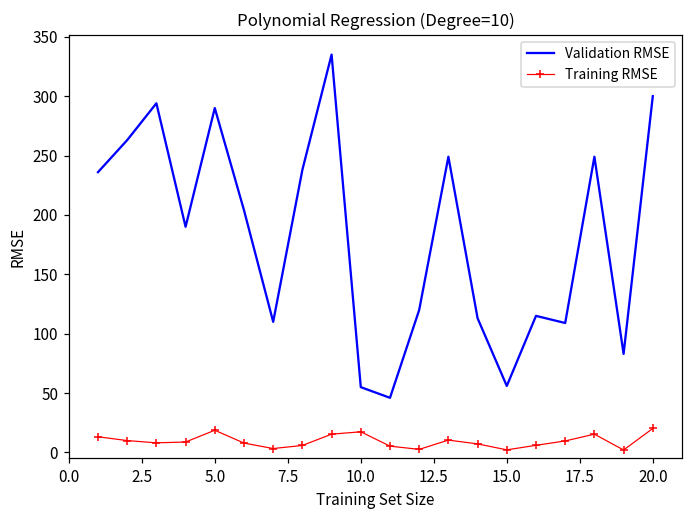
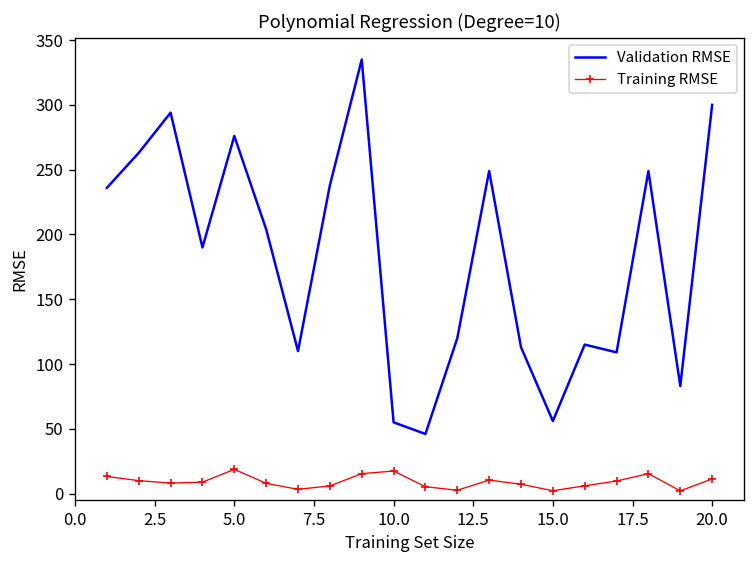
  {
    "Validation RMSE": {
-     "5.0": 290,
+     "5.0": 276,
      "10.0": 55,
      "15.0": 56,
      "20.0": 300
    },
    "Training RMSE": {
      "5.0": 19,
      "10.0": 17,
      "15.0": 2,
-     "20.0": 20
+     "20.0": 11
    }
  }
